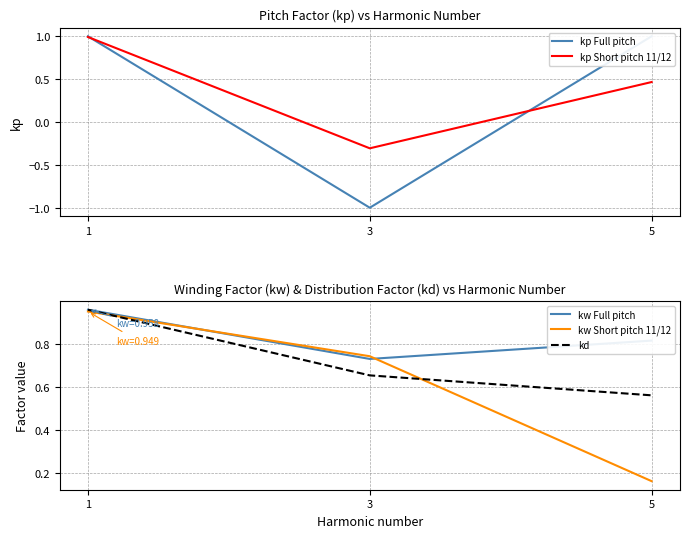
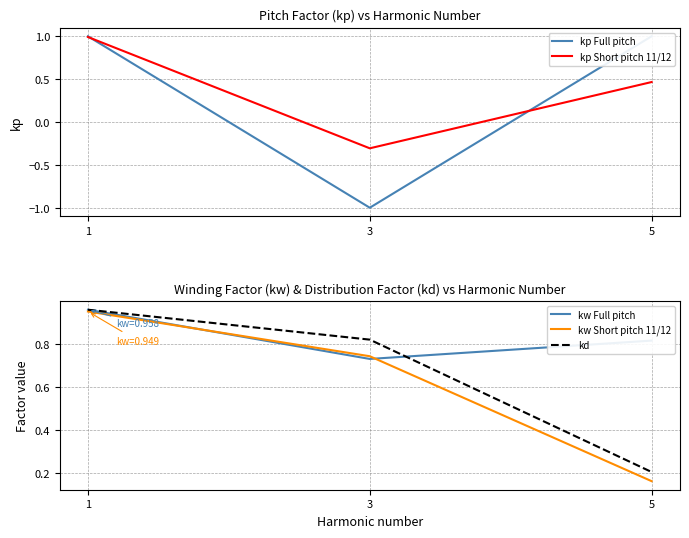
  {
    "Pitch Factor (kp) vs Harmonic Number": {
      "kp Full pitch": {
        "3": -1.0
      },
      "kp Short pitch 11/12": {
        "3": -0.3,
        "5": 0.5
      }
    },
    "Winding Factor (kw) & Distribution Factor (kd) vs Harmonic Number": {
      "kw Full pitch": {
        "3": 0.73
      },
      "kw Short pitch 11/12": {
        "3": 0.74,
        "5": 0.16
      },
      "kd": {
-       "3": 0.65,
-       "5": 0.56
+       "3": 0.82,
+       "5": 0.21
      }
    }
  }
